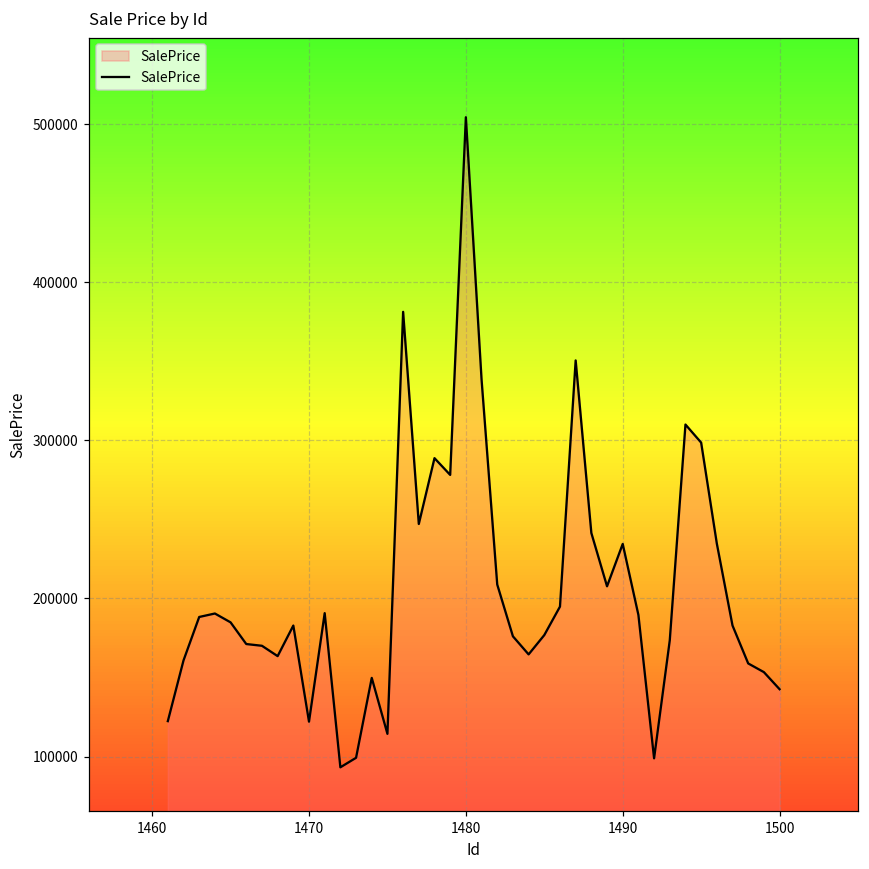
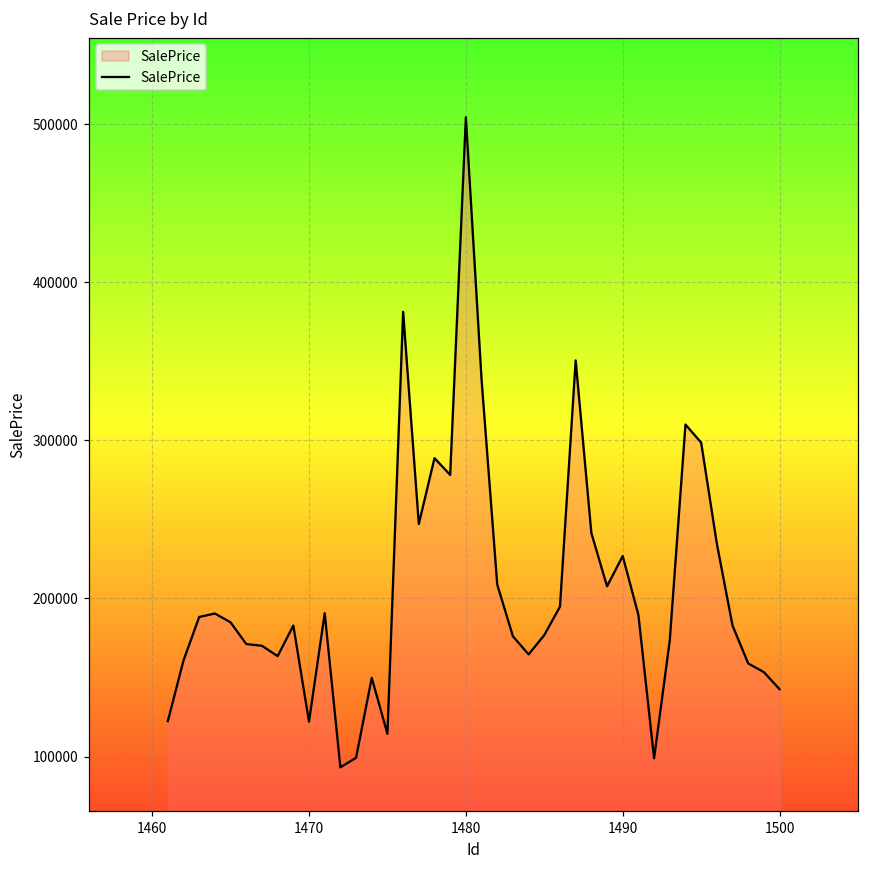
  {
    "1470": 122000,
    "1480": 504000,
-   "1490": 234000,
+   "1490": 227000,
    "1500": 143000
  }
